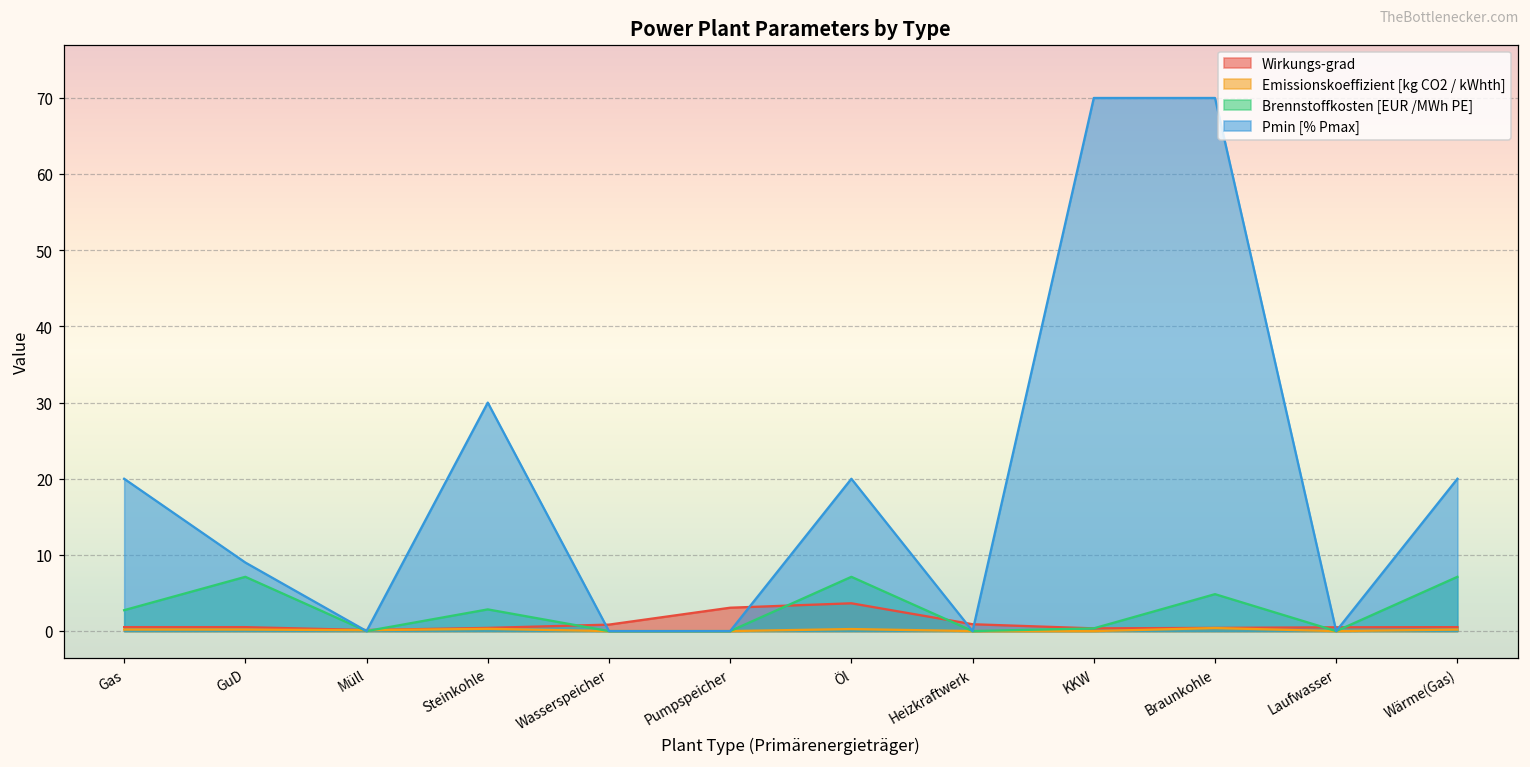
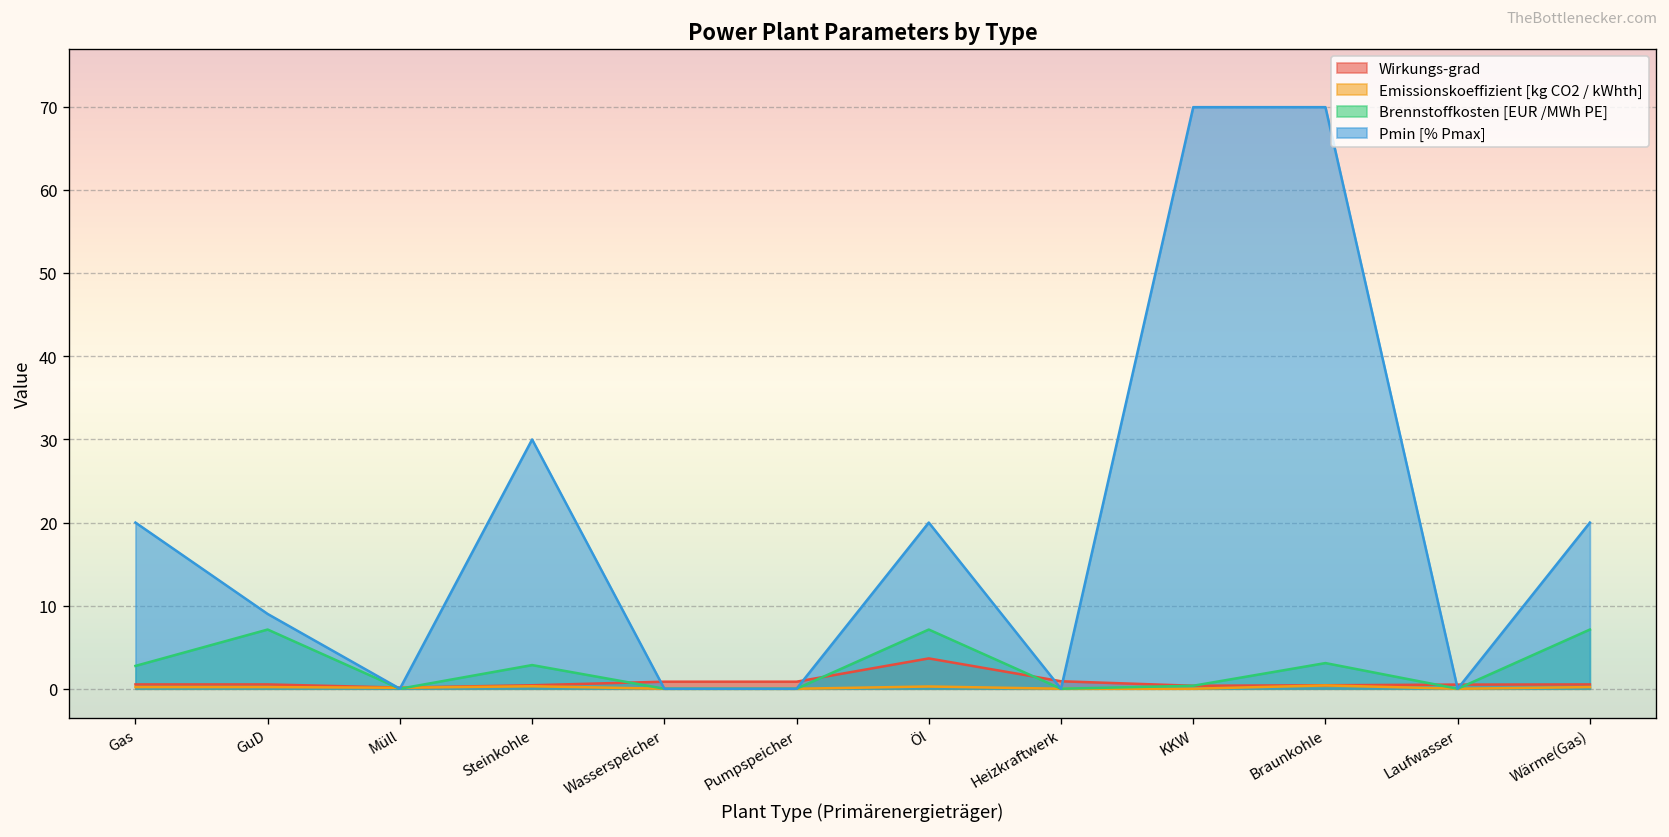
  {
    "Wirkungs-grad": {
      "Wasserspeicher": 1,
-     "Pumpspeicher": 3,
+     "Pumpspeicher": 1,
      "Öl": 4,
      "Heizkraftwerk": 1,
      "Laufwasser": 1
    },
    "Emissionskoeffizient [kg CO2 / kWhth]": {
      "Öl": 0
    },
    "Brennstoffkosten [EUR /MWh PE]": {
      "Gas": 3,
      "GuD": 7,
      "Steinkohle": 3,
      "Öl": 7,
-     "Braunkohle": 5,
+     "Braunkohle": 3,
      "Wärme(Gas)": 7
    },
    "Pmin [% Pmax]": {
      "Gas": 20,
      "GuD": 9,
      "Steinkohle": 30,
      "Öl": 20,
      "KKW": 70,
      "Braunkohle": 70,
      "Wärme(Gas)": 20
    }
  }
